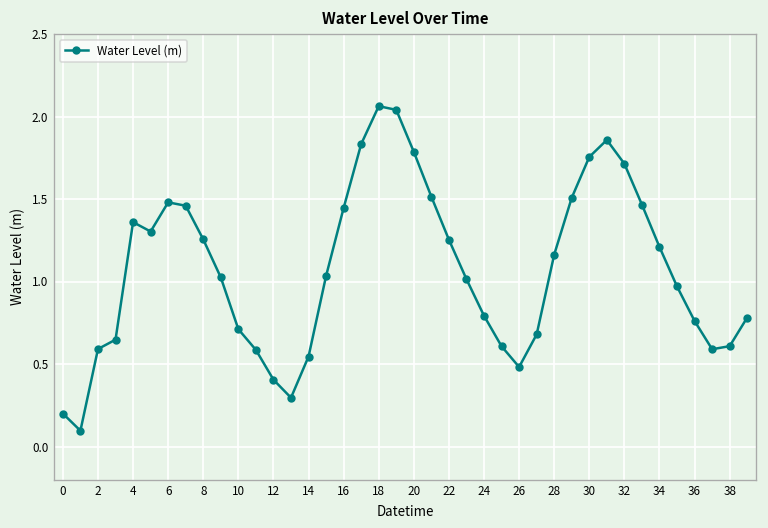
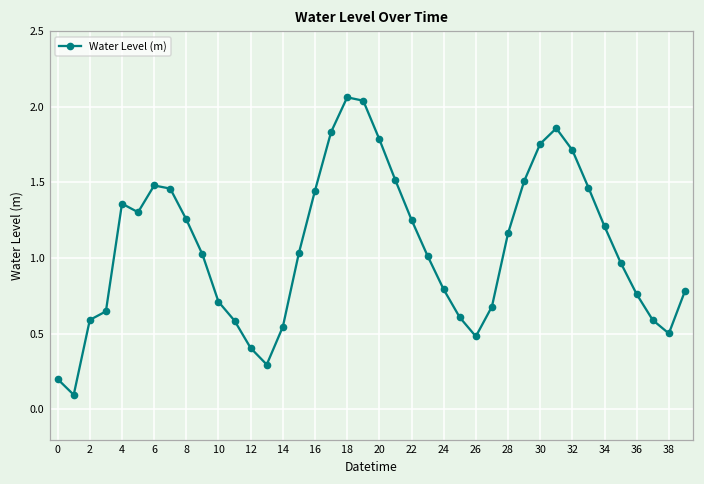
  {
    "0": 0.20,
    "2": 0.59,
    "4": 1.36,
    "6": 1.48,
    "8": 1.26,
    "10": 0.71,
    "12": 0.40,
    "14": 0.55,
    "16": 1.45,
    "18": 2.06,
    "20": 1.79,
    "22": 1.25,
    "24": 0.79,
    "26": 0.48,
    "28": 1.16,
    "30": 1.76,
    "32": 1.71,
    "34": 1.21,
    "36": 0.76,
-   "38": 0.61
+   "38": 0.50
  }
